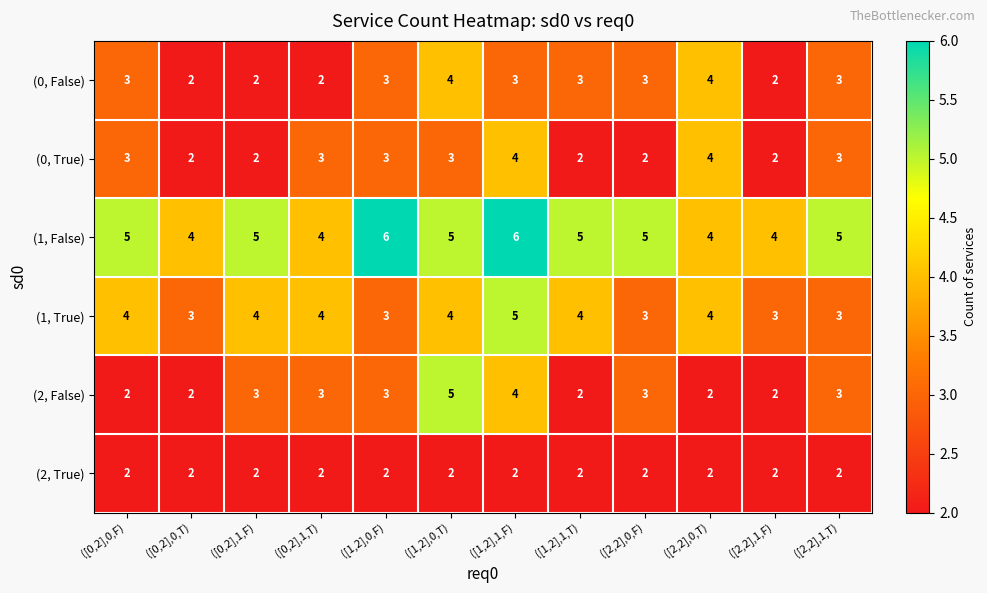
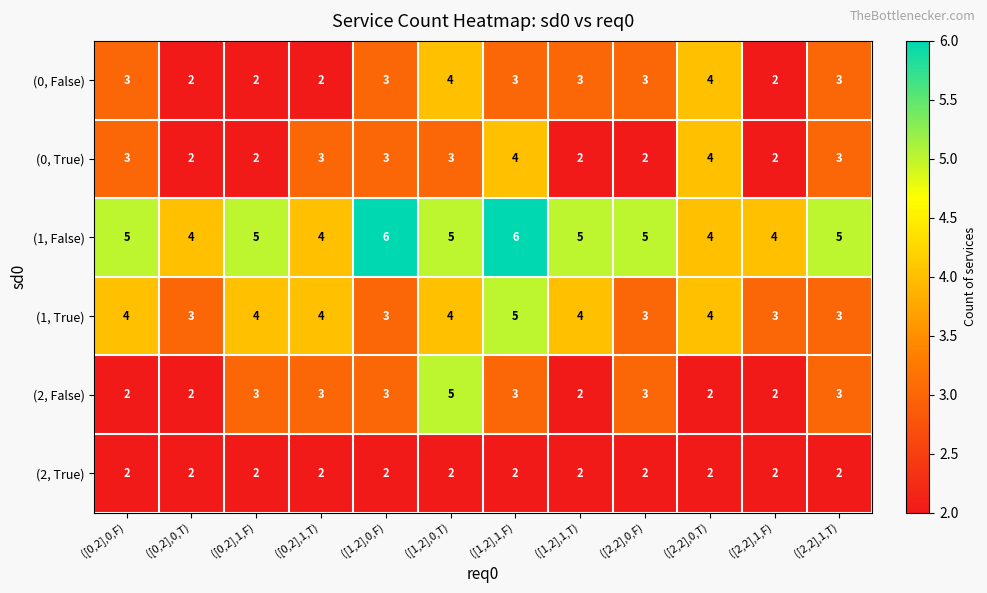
  {
    "(0, False)": {
      "([0,2],0,F)": 3,
      "([0,2],0,T)": 2,
      "([0,2],1,F)": 2,
      "([0,2],1,T)": 2,
      "([1,2],0,F)": 3,
      "([1,2],0,T)": 4,
      "([1,2],1,F)": 3,
      "([1,2],1,T)": 3,
      "([2,2],0,F)": 3,
      "([2,2],0,T)": 4,
      "([2,2],1,F)": 2,
      "([2,2],1,T)": 3
    },
    "(0, True)": {
      "([0,2],0,F)": 3,
      "([0,2],0,T)": 2,
      "([0,2],1,F)": 2,
      "([0,2],1,T)": 3,
      "([1,2],0,F)": 3,
      "([1,2],0,T)": 3,
      "([1,2],1,F)": 4,
      "([1,2],1,T)": 2,
      "([2,2],0,F)": 2,
      "([2,2],0,T)": 4,
      "([2,2],1,F)": 2,
      "([2,2],1,T)": 3
    },
    "(1, False)": {
      "([0,2],0,F)": 5,
      "([0,2],0,T)": 4,
      "([0,2],1,F)": 5,
      "([0,2],1,T)": 4,
      "([1,2],0,F)": 6,
      "([1,2],0,T)": 5,
      "([1,2],1,F)": 6,
      "([1,2],1,T)": 5,
      "([2,2],0,F)": 5,
      "([2,2],0,T)": 4,
      "([2,2],1,F)": 4,
      "([2,2],1,T)": 5
    },
    "(1, True)": {
      "([0,2],0,F)": 4,
      "([0,2],0,T)": 3,
      "([0,2],1,F)": 4,
      "([0,2],1,T)": 4,
      "([1,2],0,F)": 3,
      "([1,2],0,T)": 4,
      "([1,2],1,F)": 5,
      "([1,2],1,T)": 4,
      "([2,2],0,F)": 3,
      "([2,2],0,T)": 4,
      "([2,2],1,F)": 3,
      "([2,2],1,T)": 3
    },
    "(2, False)": {
      "([0,2],0,F)": 2,
      "([0,2],0,T)": 2,
      "([0,2],1,F)": 3,
      "([0,2],1,T)": 3,
      "([1,2],0,F)": 3,
      "([1,2],0,T)": 5,
-     "([1,2],1,F)": 4,
+     "([1,2],1,F)": 3,
      "([1,2],1,T)": 2,
      "([2,2],0,F)": 3,
      "([2,2],0,T)": 2,
      "([2,2],1,F)": 2,
      "([2,2],1,T)": 3
    },
    "(2, True)": {
      "([0,2],0,F)": 2,
      "([0,2],0,T)": 2,
      "([0,2],1,F)": 2,
      "([0,2],1,T)": 2,
      "([1,2],0,F)": 2,
      "([1,2],0,T)": 2,
      "([1,2],1,F)": 2,
      "([1,2],1,T)": 2,
      "([2,2],0,F)": 2,
      "([2,2],0,T)": 2,
      "([2,2],1,F)": 2,
      "([2,2],1,T)": 2
    }
  }
